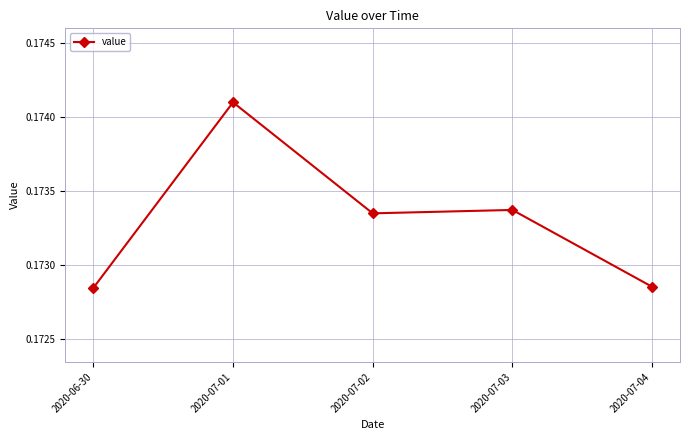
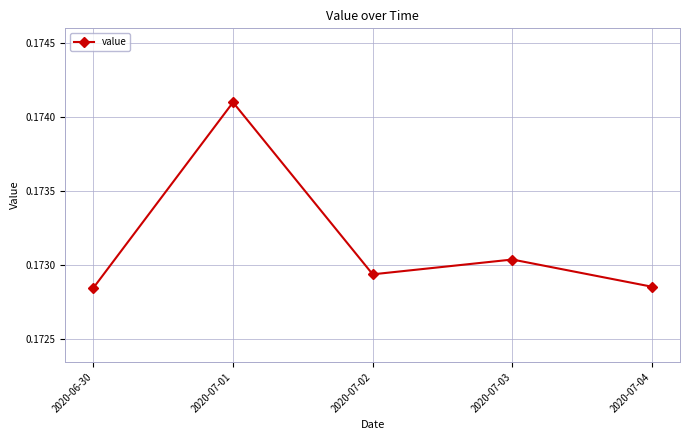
  {
    "2020-06-30": 0.17285,
    "2020-07-01": 0.17410,
-   "2020-07-02": 0.17335,
-   "2020-07-03": 0.17337,
+   "2020-07-02": 0.17294,
+   "2020-07-03": 0.17304,
    "2020-07-04": 0.17285
  }
